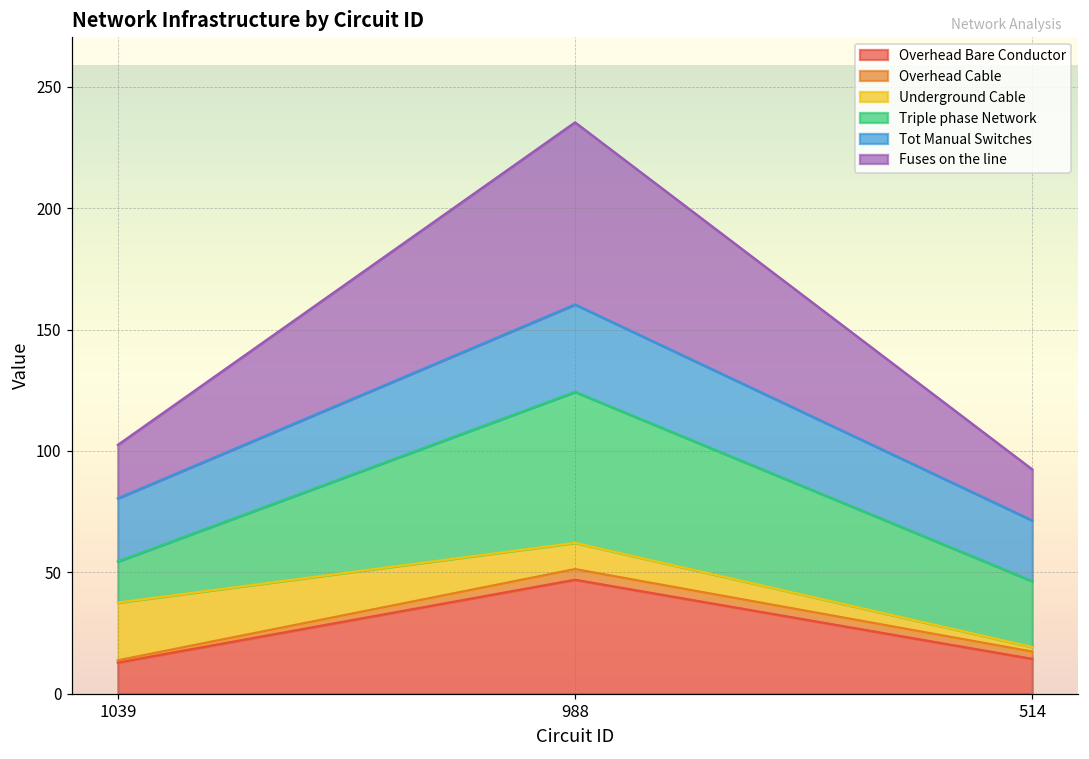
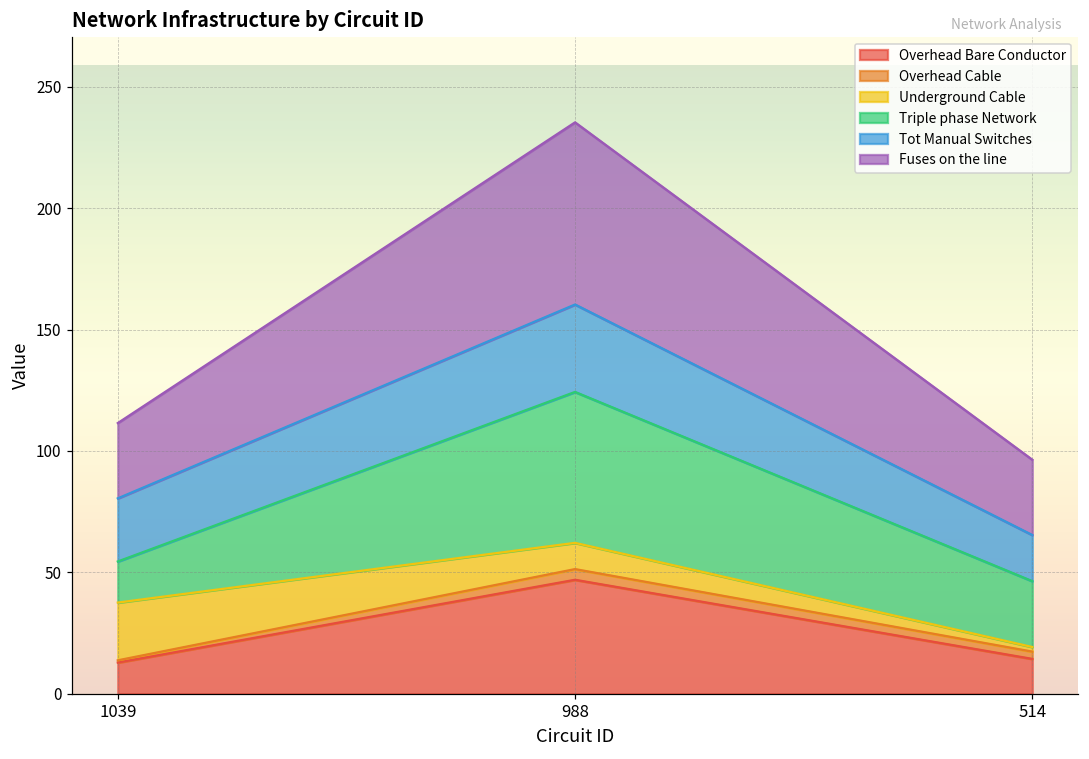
  {
    "Underground Cable": {
      "1039": 24,
      "988": 11,
      "514": 2
    },
    "Triple phase Network": {
      "1039": 17,
      "988": 62,
      "514": 27
    },
    "Tot Manual Switches": {
      "1039": 26,
      "988": 36,
-     "514": 25
+     "514": 19
    },
    "Fuses on the line": {
-     "1039": 22,
+     "1039": 31,
      "988": 75,
-     "514": 21
+     "514": 31
    }
  }
